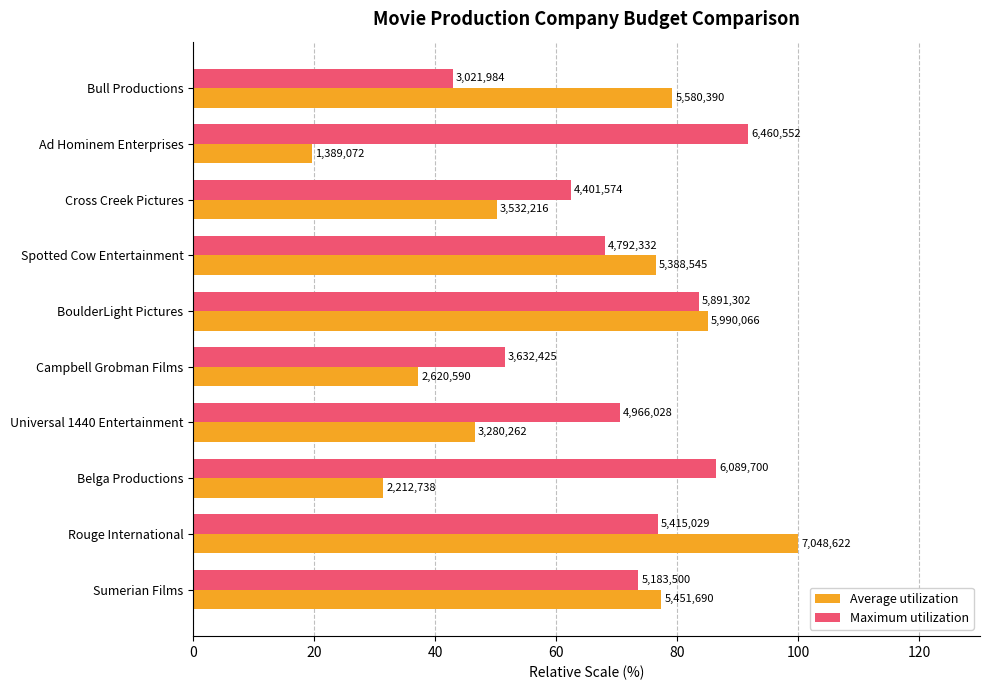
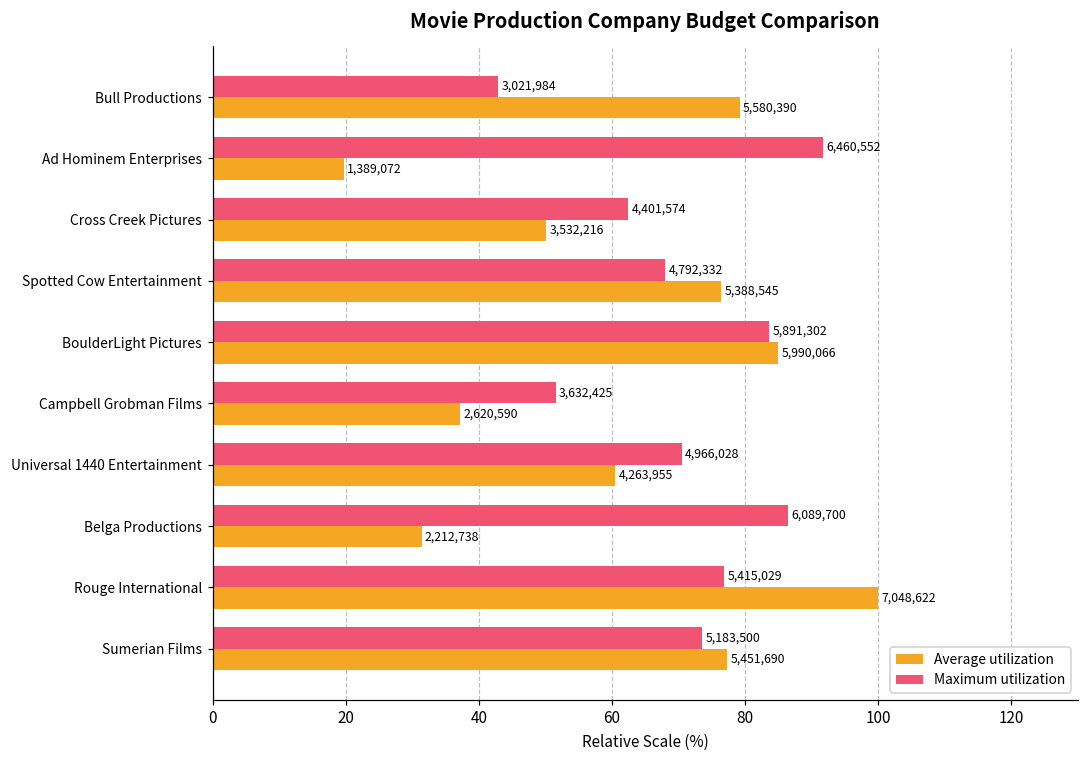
  {
    "Average utilization": {
-     "Universal 1440 Entertainment": "3,280,262"
+     "Universal 1440 Entertainment": "4,263,955"
    }
  }
